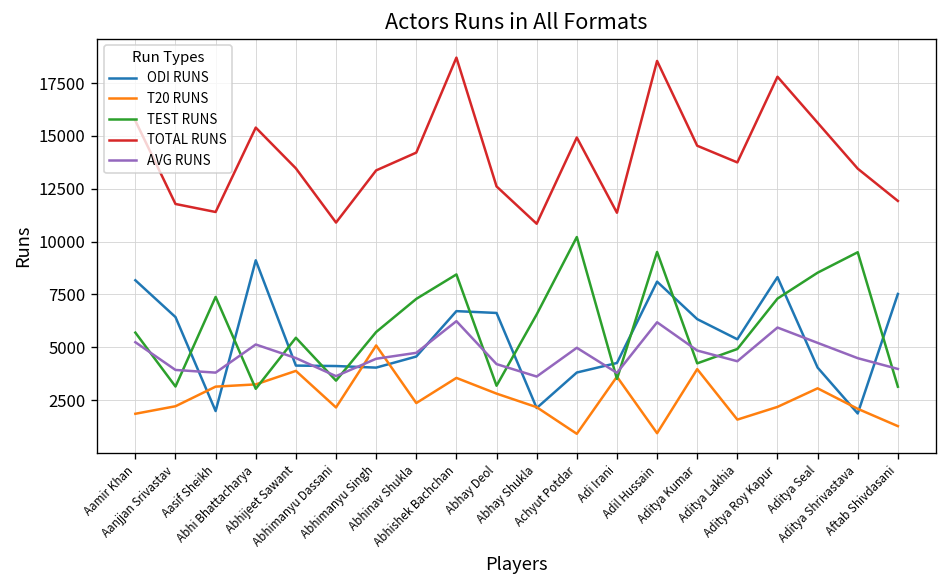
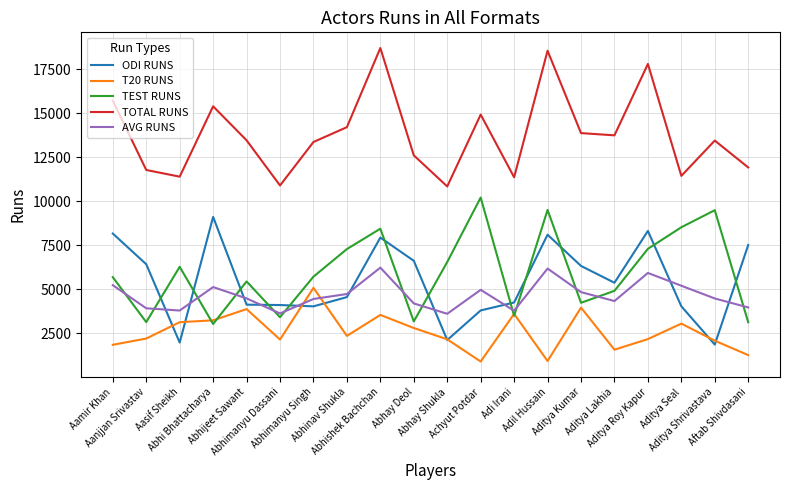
  {
    "ODI RUNS": {
      "Aamir Khan": 8200,
      "Aanjjan Srivastav": 6400,
      "Aasif Sheikh": 2000,
      "Abhi Bhattacharya": 9100,
      "Abhijeet Sawant": 4100,
      "Abhimanyu Dassani": 4100,
      "Abhimanyu Singh": 4000,
      "Abhinav Shukla": 4600,
-     "Abhishek Bachchan": 6700,
+     "Abhishek Bachchan": 7900,
      "Abhay Deol": 6600,
      "Achyut Potdar": 3800,
      "Adi Irani": 4300,
      "Adil Hussain": 8100,
      "Aditya Kumar": 6300,
      "Aditya Lakhia": 5400,
      "Aditya Roy Kapur": 8300,
      "Aditya Seal": 4000,
      "Aditya Shrivastava": 1900,
      "Aftab Shivdasani": 7500
    },
    "T20 RUNS": {
      "Aamir Khan": 1900,
      "Aanjjan Srivastav": 2200,
      "Aasif Sheikh": 3100,
      "Abhi Bhattacharya": 3200,
      "Abhijeet Sawant": 3900,
      "Abhimanyu Dassani": 2200,
      "Abhimanyu Singh": 5100,
      "Abhinav Shukla": 2400,
      "Abhishek Bachchan": 3600,
      "Abhay Deol": 2800,
      "Achyut Potdar": 900,
      "Adil Hussain": 900,
      "Aditya Kumar": 4000,
      "Aditya Lakhia": 1600,
      "Aditya Roy Kapur": 2200,
      "Aditya Seal": 3100,
      "Aditya Shrivastava": 2100,
      "Aftab Shivdasani": 1300
    },
    "TEST RUNS": {
      "Aamir Khan": 5700,
      "Aanjjan Srivastav": 3100,
-     "Aasif Sheikh": 7400,
+     "Aasif Sheikh": 6300,
      "Abhi Bhattacharya": 3000,
      "Abhijeet Sawant": 5500,
      "Abhimanyu Dassani": 3400,
      "Abhimanyu Singh": 5700,
      "Abhinav Shukla": 7300,
      "Abhishek Bachchan": 8400,
      "Abhay Deol": 3200,
      "Abhay Shukla": 6600,
      "Achyut Potdar": 10200,
      "Adil Hussain": 9500,
      "Aditya Kumar": 4200,
      "Aditya Lakhia": 4900,
      "Aditya Roy Kapur": 7300,
      "Aditya Seal": 8500,
      "Aditya Shrivastava": 9500,
      "Aftab Shivdasani": 3100
    },
    "TOTAL RUNS": {
      "Aanjjan Srivastav": 11800,
      "Aasif Sheikh": 11400,
      "Abhi Bhattacharya": 15400,
      "Abhijeet Sawant": 13500,
      "Abhimanyu Dassani": 10900,
      "Abhimanyu Singh": 13400,
      "Abhinav Shukla": 14200,
      "Abhishek Bachchan": 18700,
      "Abhay Deol": 12600,
      "Abhay Shukla": 10800,
      "Achyut Potdar": 14900,
      "Adi Irani": 11400,
      "Adil Hussain": 18600,
-     "Aditya Kumar": 14500,
+     "Aditya Kumar": 13900,
      "Aditya Lakhia": 13800,
      "Aditya Roy Kapur": 17800,
-     "Aditya Seal": 15600,
+     "Aditya Seal": 11400,
      "Aditya Shrivastava": 13500,
      "Aftab Shivdasani": 11900
    },
    "AVG RUNS": {
      "Aamir Khan": 5200,
      "Aanjjan Srivastav": 3900,
      "Aasif Sheikh": 3800,
      "Abhi Bhattacharya": 5100,
      "Abhijeet Sawant": 4500,
      "Abhimanyu Dassani": 3600,
      "Abhimanyu Singh": 4500,
      "Abhinav Shukla": 4700,
      "Abhishek Bachchan": 6200,
      "Abhay Deol": 4200,
      "Abhay Shukla": 3600,
      "Achyut Potdar": 5000,
      "Adi Irani": 3800,
      "Adil Hussain": 6200,
      "Aditya Kumar": 4800,
      "Aditya Lakhia": 4300,
      "Aditya Roy Kapur": 5900,
      "Aditya Seal": 5200,
      "Aditya Shrivastava": 4500,
      "Aftab Shivdasani": 4000
    }
  }
